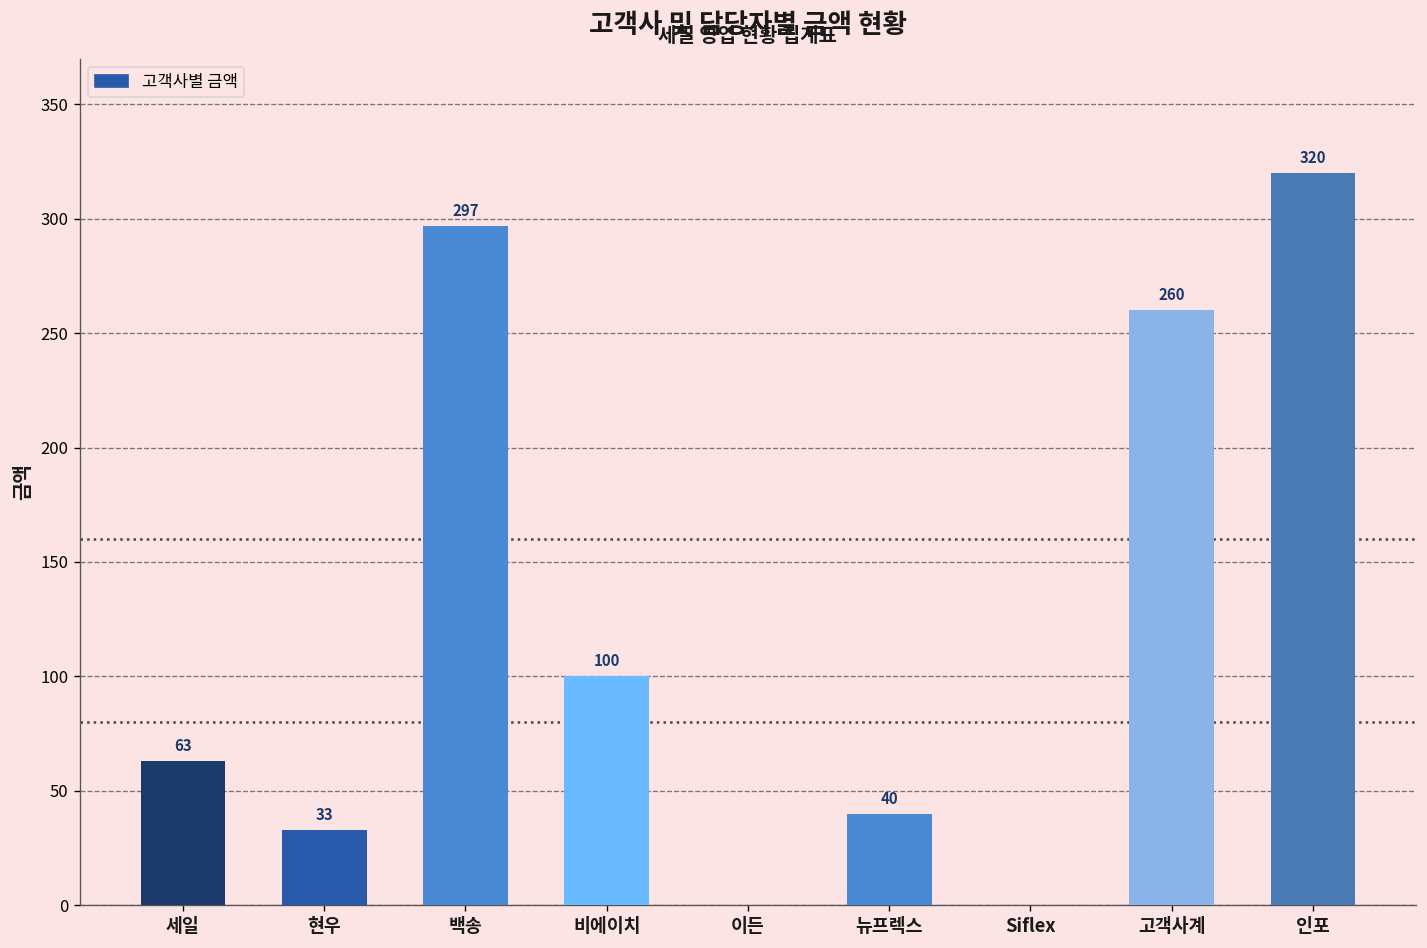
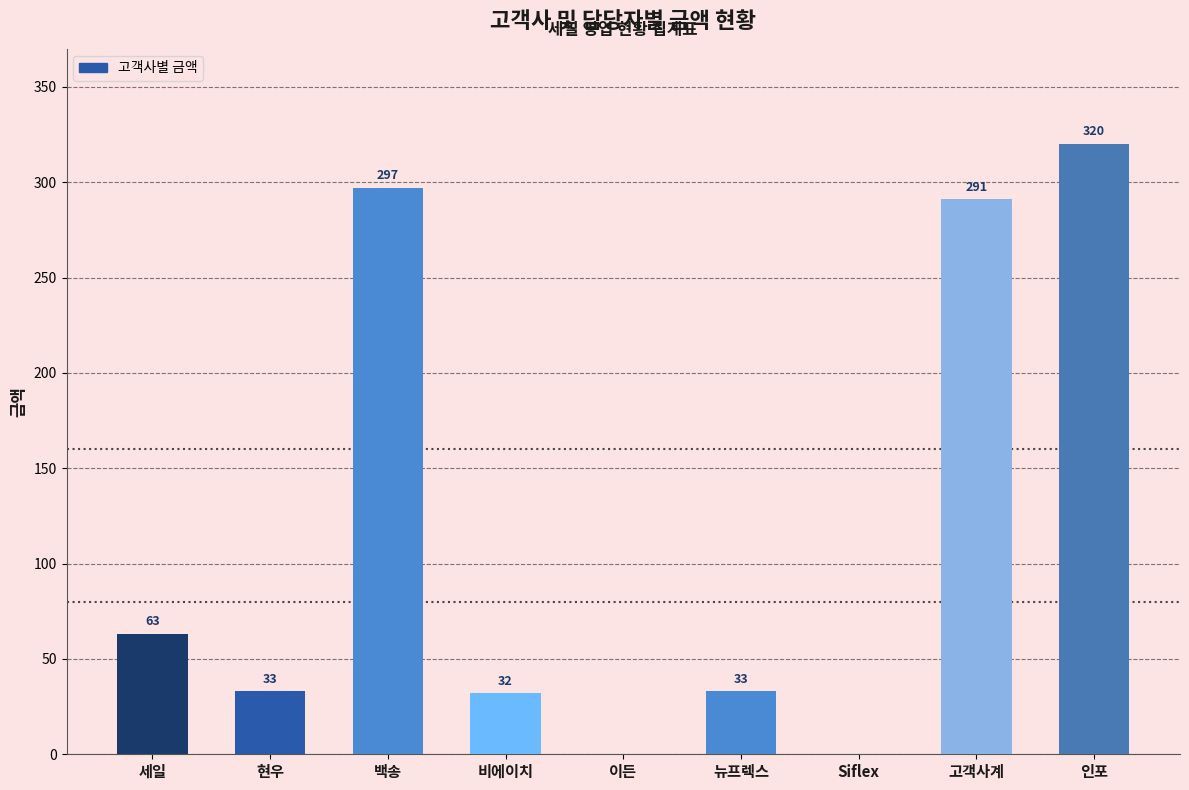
  {
    "세일": 63,
    "현우": 33,
    "백송": 297,
-   "비에이치": 100,
-   "뉴프렉스": 40,
-   "고객사계": 260,
+   "비에이치": 32,
+   "뉴프렉스": 33,
+   "고객사계": 291,
    "인포": 320
  }
